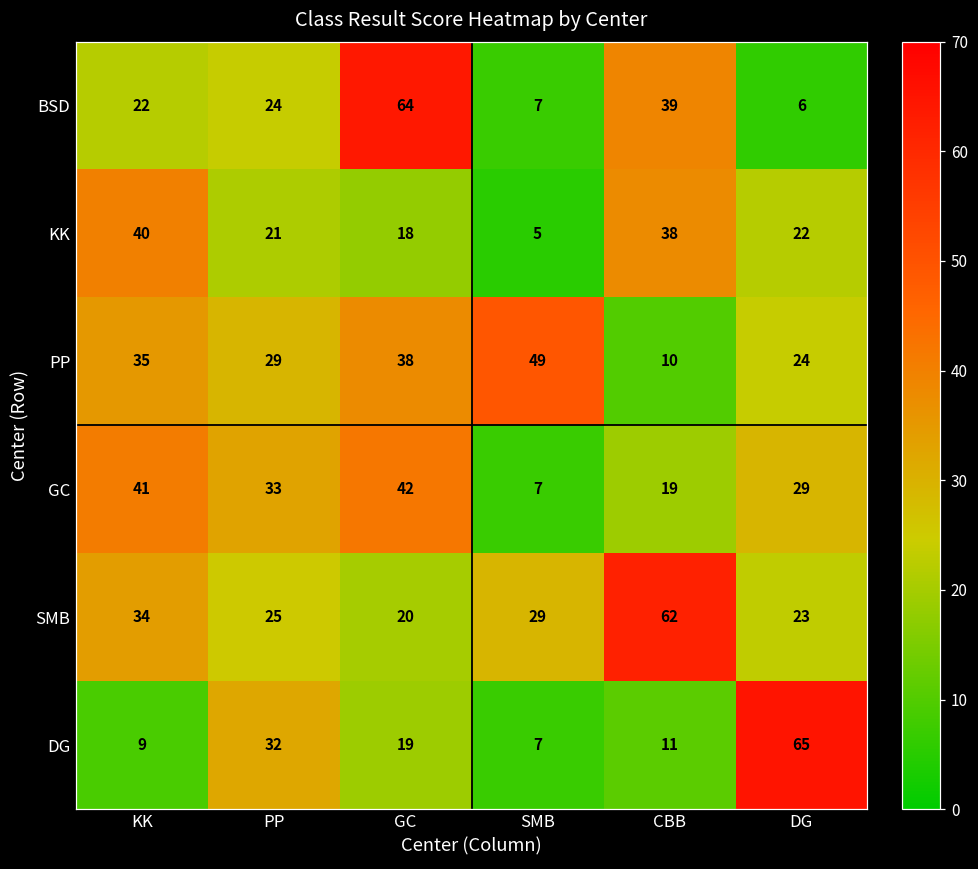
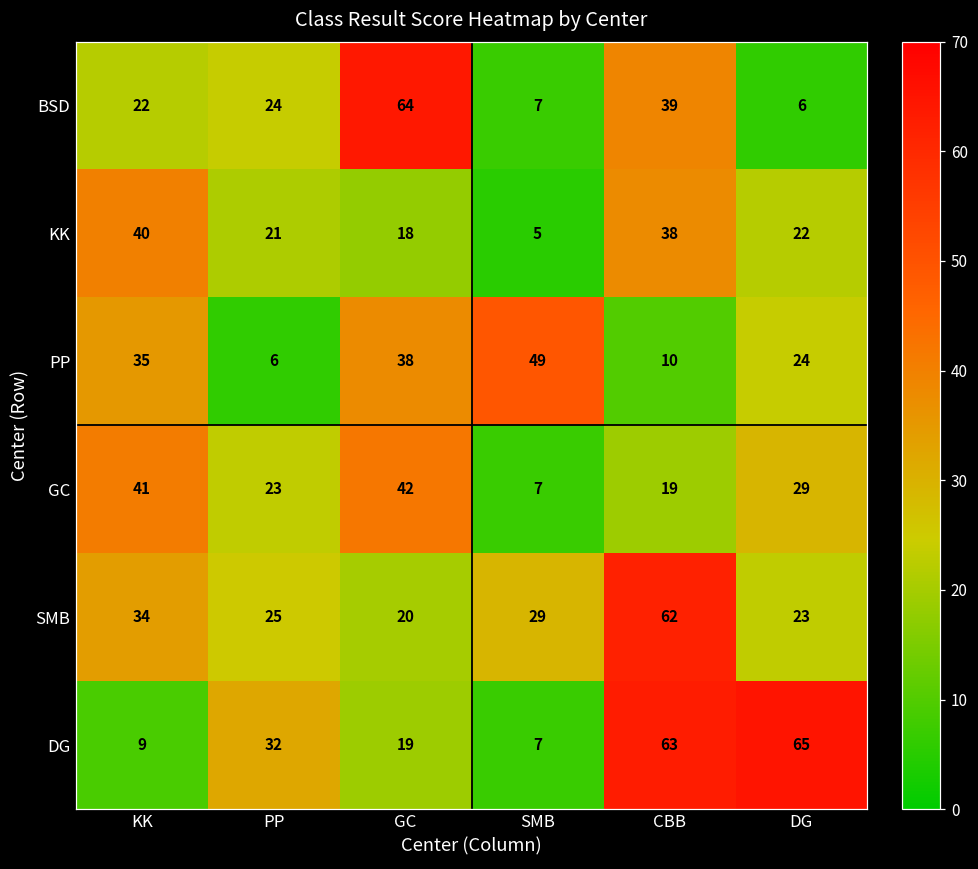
  {
    "BSD": {
      "KK": 22,
      "PP": 24,
      "GC": 64,
      "SMB": 7,
      "CBB": 39,
      "DG": 6
    },
    "KK": {
      "KK": 40,
      "PP": 21,
      "GC": 18,
      "SMB": 5,
      "CBB": 38,
      "DG": 22
    },
    "PP": {
      "KK": 35,
-     "PP": 29,
+     "PP": 6,
      "GC": 38,
      "SMB": 49,
      "CBB": 10,
      "DG": 24
    },
    "GC": {
      "KK": 41,
-     "PP": 33,
+     "PP": 23,
      "GC": 42,
      "SMB": 7,
      "CBB": 19,
      "DG": 29
    },
    "SMB": {
      "KK": 34,
      "PP": 25,
      "GC": 20,
      "SMB": 29,
      "CBB": 62,
      "DG": 23
    },
    "DG": {
      "KK": 9,
      "PP": 32,
      "GC": 19,
      "SMB": 7,
-     "CBB": 11,
+     "CBB": 63,
      "DG": 65
    }
  }
